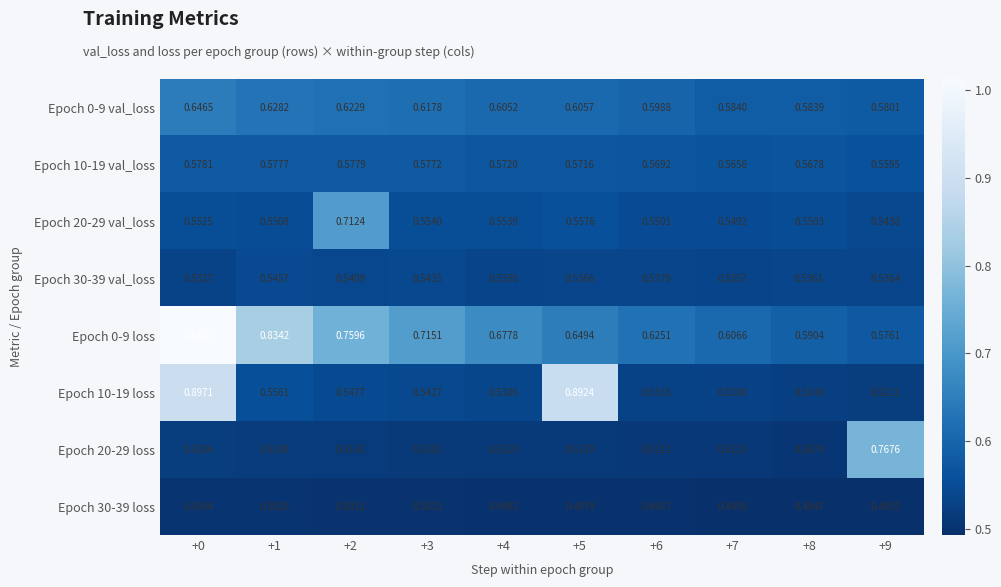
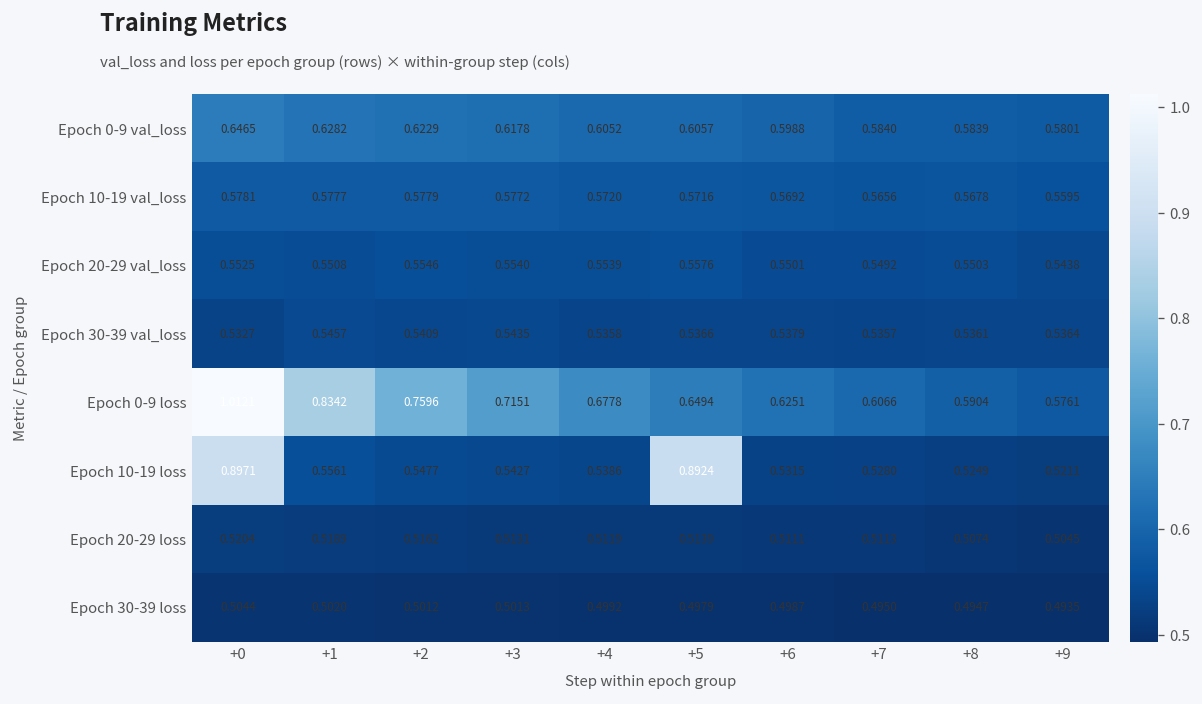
  {
    "Epoch 0-9 val_loss": {
      "+0": 0.6465,
      "+1": 0.6282,
      "+2": 0.6229,
      "+3": 0.6178,
      "+4": 0.6052,
      "+5": 0.6057,
      "+6": 0.5988,
      "+7": 0.5840,
      "+8": 0.5839,
      "+9": 0.5801
    },
    "Epoch 10-19 val_loss": {
      "+0": 0.5781,
      "+1": 0.5777,
      "+2": 0.5779,
      "+3": 0.5772,
      "+4": 0.5720,
      "+5": 0.5716,
      "+6": 0.5692,
      "+7": 0.5656,
      "+8": 0.5678,
      "+9": 0.5595
    },
    "Epoch 20-29 val_loss": {
      "+0": 0.5525,
      "+1": 0.5508,
-     "+2": 0.7124,
+     "+2": 0.5546,
      "+3": 0.5540,
      "+4": 0.5539,
      "+5": 0.5576,
      "+6": 0.5501,
      "+7": 0.5492,
      "+8": 0.5503,
      "+9": 0.5438
    },
    "Epoch 30-39 val_loss": {
      "+0": 0.5327,
      "+1": 0.5457,
      "+2": 0.5409,
      "+3": 0.5435,
      "+4": 0.5358,
      "+5": 0.5366,
      "+6": 0.5379,
      "+7": 0.5357,
      "+8": 0.5361,
      "+9": 0.5364
    },
    "Epoch 0-9 loss": {
      "+1": 0.8342,
      "+2": 0.7596,
      "+3": 0.7151,
      "+4": 0.6778,
      "+5": 0.6494,
      "+6": 0.6251,
      "+7": 0.6066,
      "+8": 0.5904,
      "+9": 0.5761
    },
    "Epoch 10-19 loss": {
      "+0": 0.8971,
      "+1": 0.5561,
      "+2": 0.5477,
      "+3": 0.5427,
      "+4": 0.5386,
      "+5": 0.8924,
      "+6": 0.5315,
      "+7": 0.5280,
      "+8": 0.5249,
      "+9": 0.5211
    },
    "Epoch 20-29 loss": {
      "+0": 0.5204,
      "+1": 0.5189,
      "+2": 0.5162,
      "+3": 0.5131,
      "+4": 0.5119,
      "+5": 0.5139,
      "+6": 0.5111,
      "+7": 0.5113,
      "+8": 0.5074,
-     "+9": 0.7676
+     "+9": 0.5045
    },
    "Epoch 30-39 loss": {
      "+0": 0.5044,
      "+1": 0.5020,
      "+2": 0.5012,
      "+3": 0.5013,
      "+4": 0.4992,
      "+5": 0.4979,
      "+6": 0.4987,
      "+7": 0.4950,
      "+8": 0.4947,
      "+9": 0.4935
    }
  }
